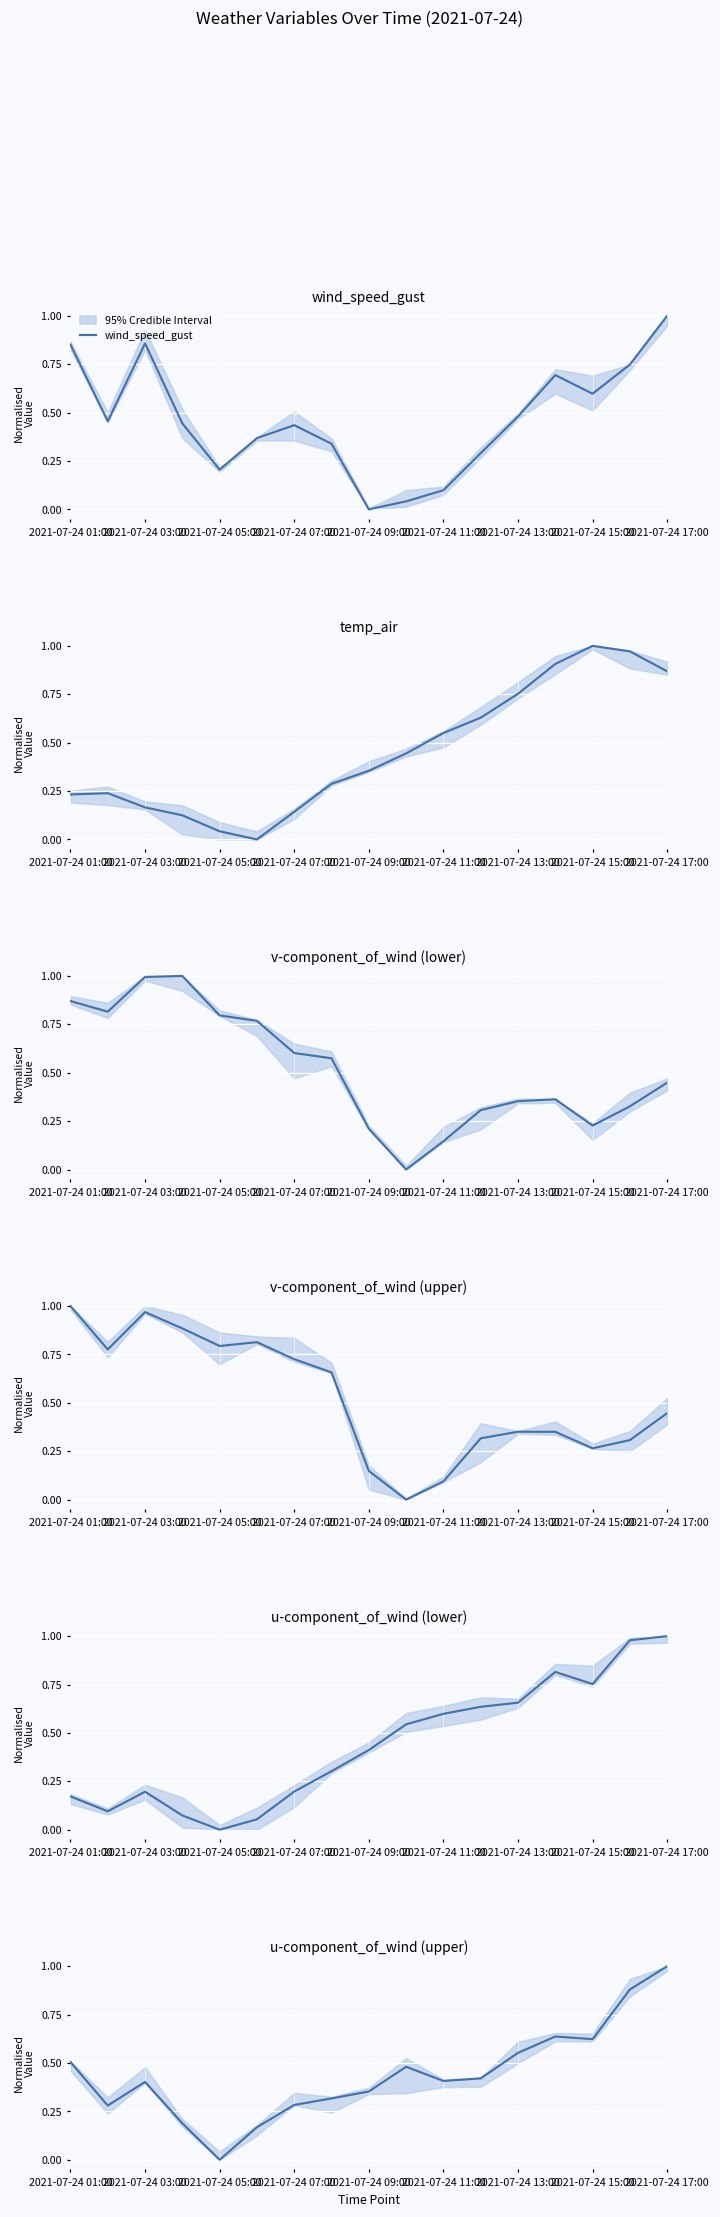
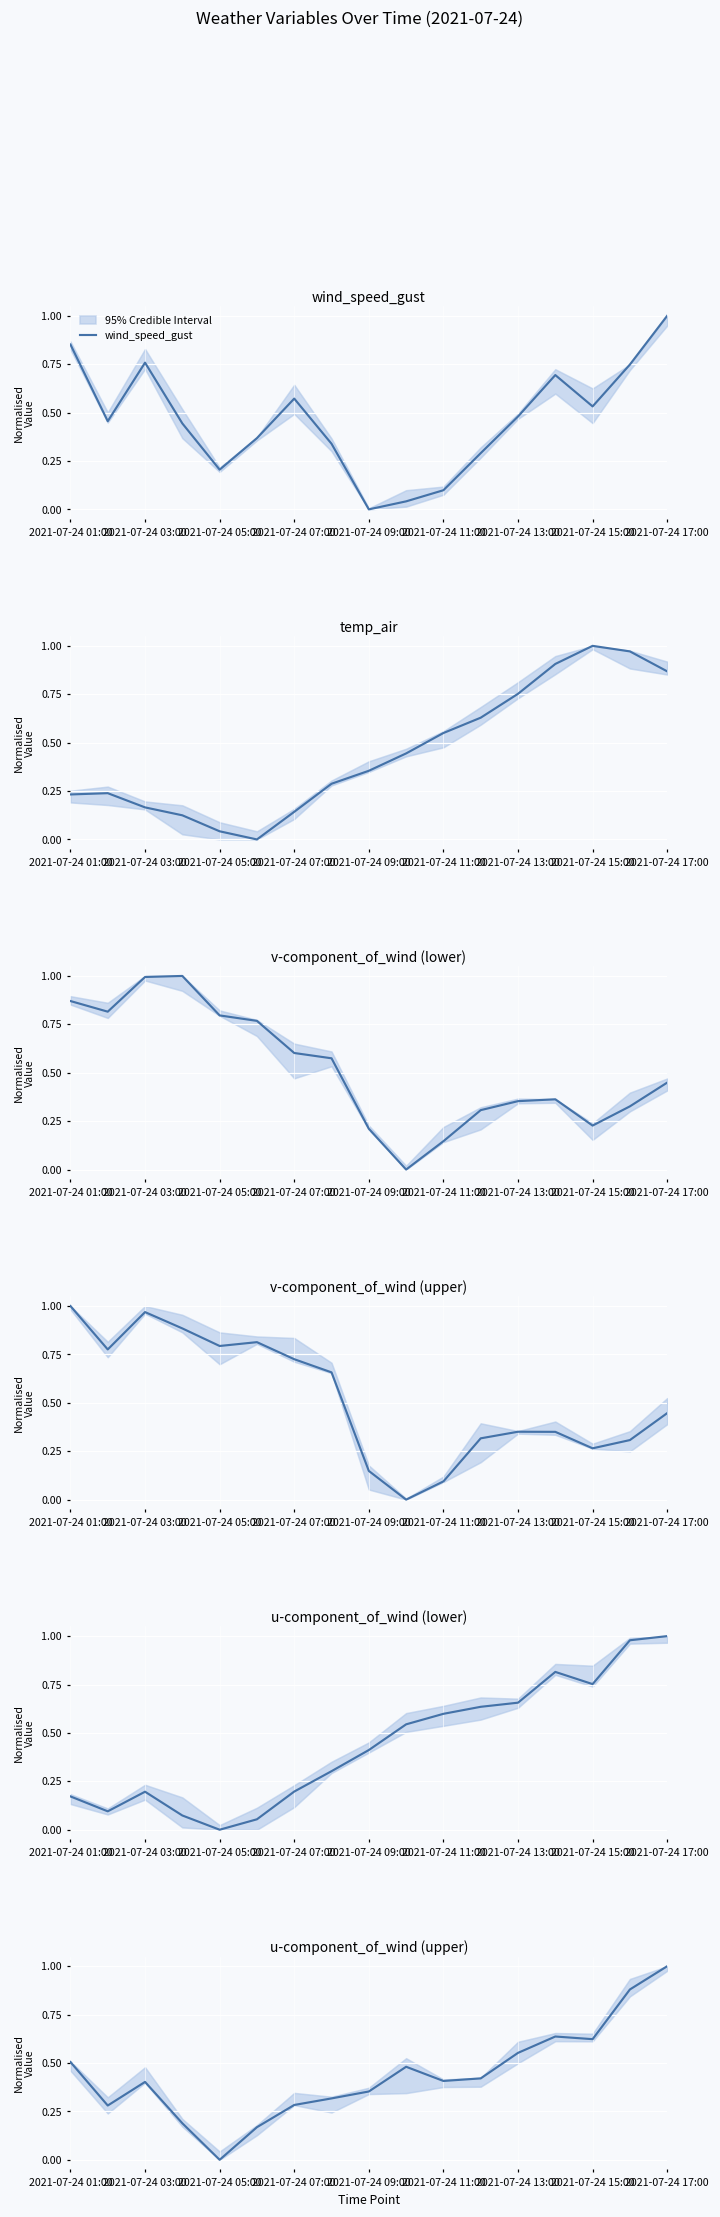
  {
    "wind_speed_gust": {
      "wind_speed_gust": {
        "2021-07-24 01:00": 0.85,
-       "2021-07-24 03:00": 0.86,
-       "2021-07-24 07:00": 0.43,
+       "2021-07-24 03:00": 0.76,
+       "2021-07-24 07:00": 0.57,
        "2021-07-24 11:00": 0.10,
        "2021-07-24 13:00": 0.48,
-       "2021-07-24 15:00": 0.60
+       "2021-07-24 15:00": 0.53
      }
    },
    "temp_air": {
      "95% Credible Interval": {
        "2021-07-24 05:00": 0.09
      }
    },
    "u-component_of_wind (lower)": {
      "95% Credible Interval": {
        "2021-07-24 05:00": 0.02
      }
    },
    "u-component_of_wind (upper)": {
      "95% Credible Interval": {
        "2021-07-24 05:00": 0.04
      }
    }
  }
